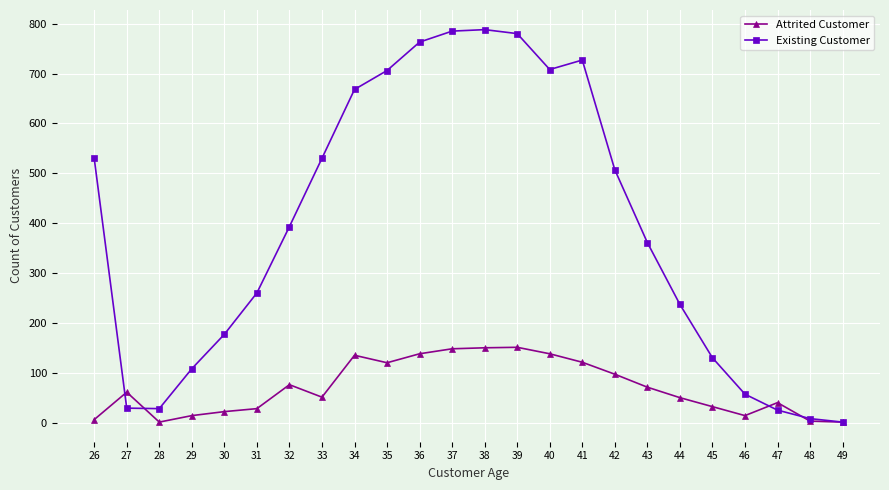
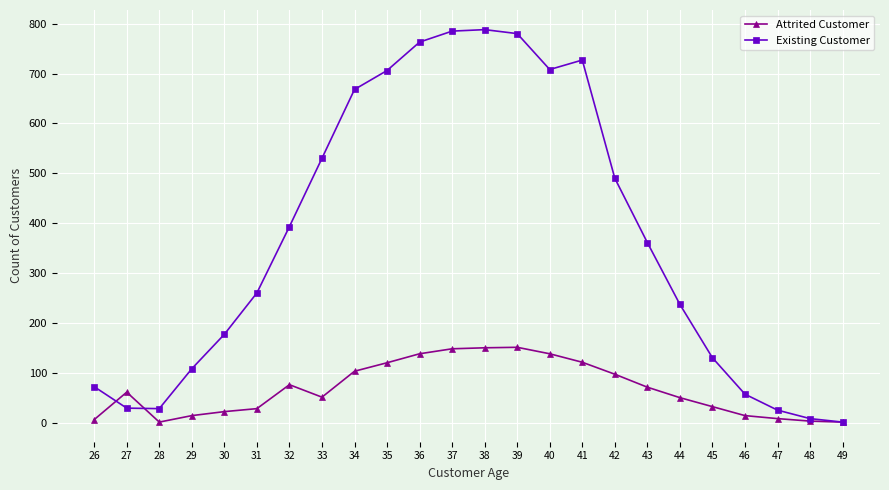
  {
    "Attrited Customer": {
      "26": 10,
      "27": 60,
      "28": 0,
      "29": 10,
      "30": 20,
      "31": 30,
      "32": 80,
      "33": 50,
-     "34": 140,
+     "34": 100,
      "35": 120,
      "36": 140,
      "37": 150,
      "38": 150,
      "39": 150,
      "40": 140,
      "41": 120,
      "42": 100,
      "43": 70,
      "44": 50,
      "45": 30,
      "46": 10,
-     "47": 40
+     "47": 10
    },
    "Existing Customer": {
-     "26": 530,
+     "26": 70,
      "27": 30,
      "28": 30,
      "29": 110,
      "30": 180,
      "31": 260,
      "32": 390,
      "33": 530,
      "34": 670,
      "35": 710,
      "36": 760,
      "37": 790,
      "38": 790,
      "39": 780,
      "40": 710,
      "41": 730,
-     "42": 510,
+     "42": 490,
      "43": 360,
      "44": 240,
      "45": 130,
      "46": 60,
      "47": 30
    }
  }
